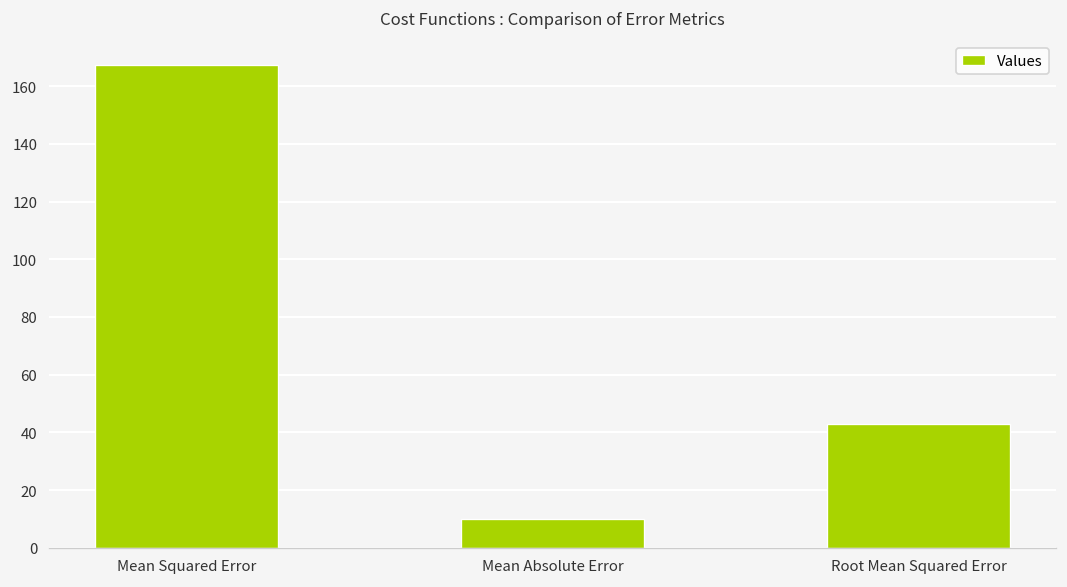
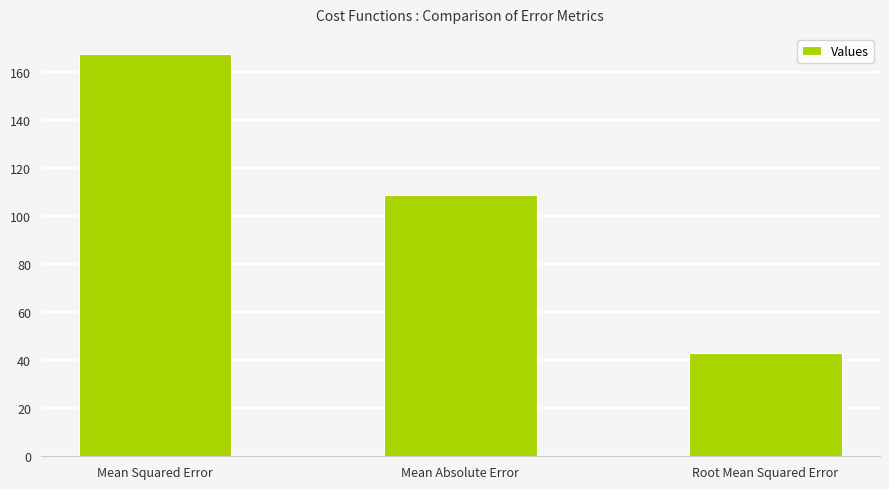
  {
    "Mean Squared Error": 167,
-   "Mean Absolute Error": 10,
+   "Mean Absolute Error": 109,
    "Root Mean Squared Error": 43
  }
